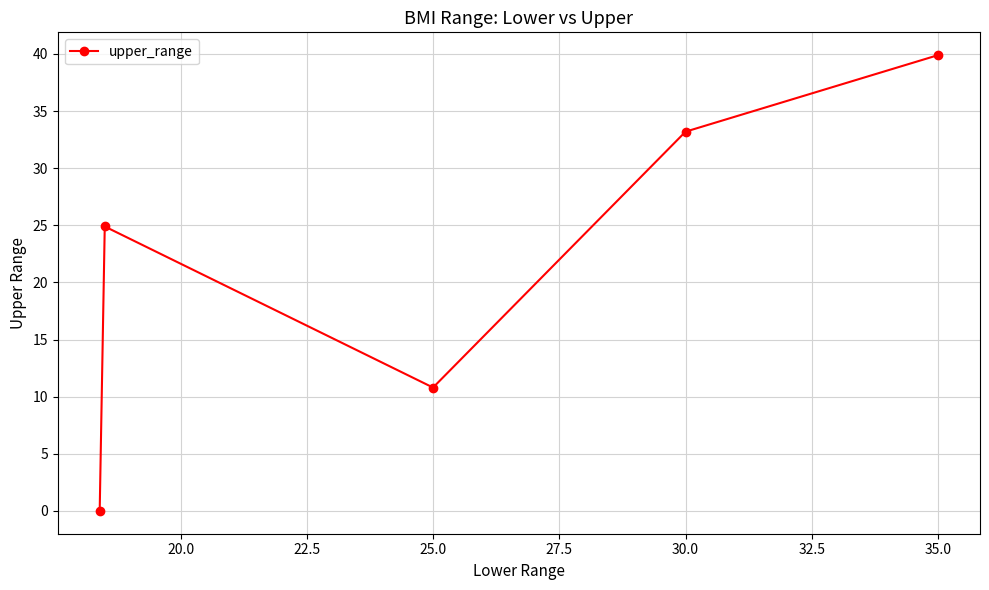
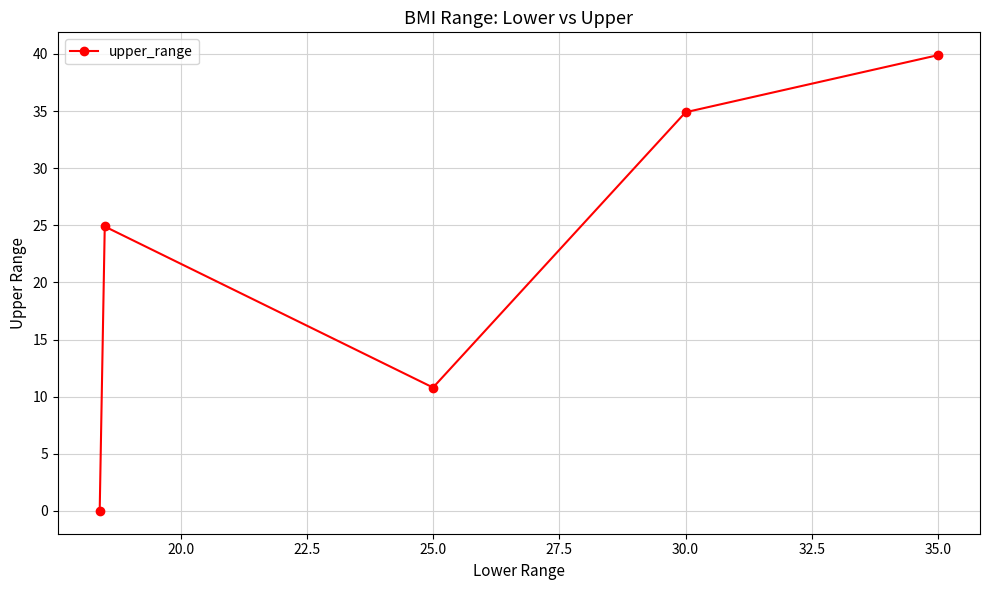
  {
    "25.0": 10.8,
-   "30.0": 33.2,
+   "30.0": 34.9,
    "35.0": 39.9
  }
